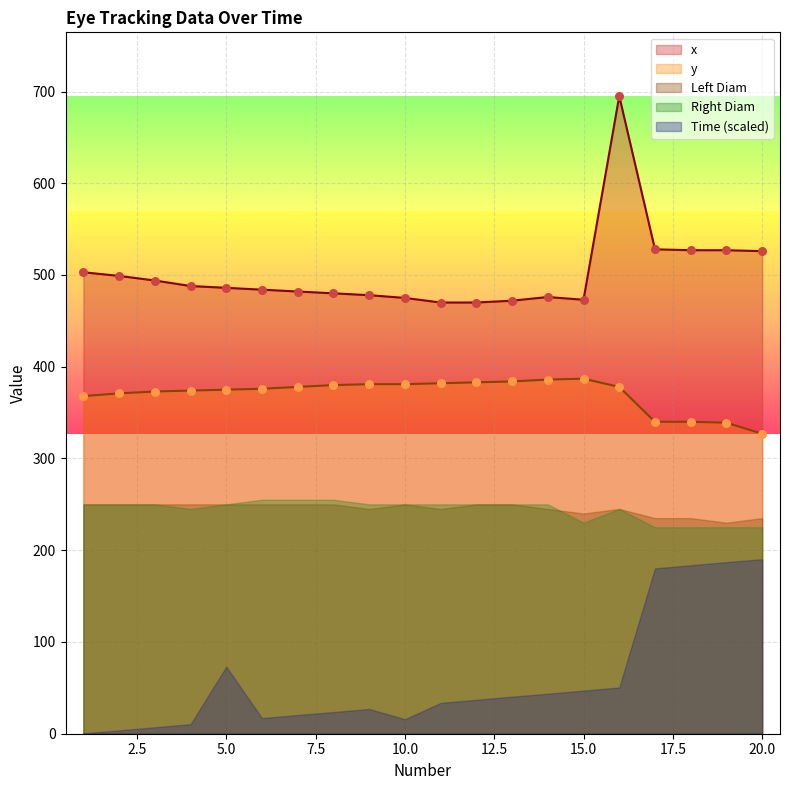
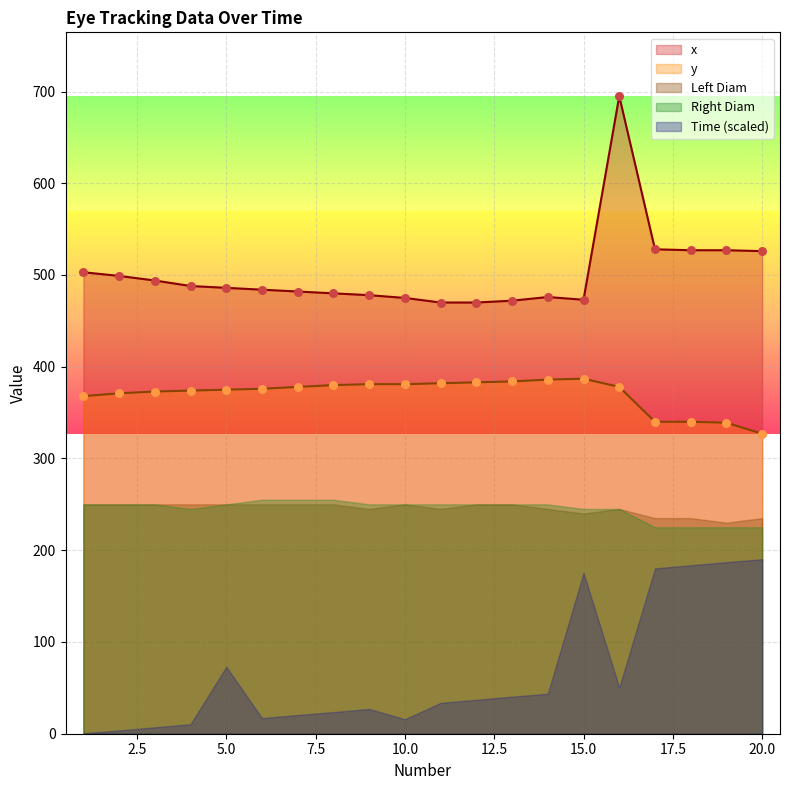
  {
    "y": {
      "5.0": 380,
      "10.0": 380,
      "15.0": 390,
      "20.0": 330
    },
    "Right Diam": {
-     "15.0": 230,
+     "15.0": 250,
      "20.0": 230
    },
    "Time (scaled)": {
      "5.0": 70,
      "10.0": 20,
-     "15.0": 50,
+     "15.0": 180,
      "20.0": 190
    }
  }
